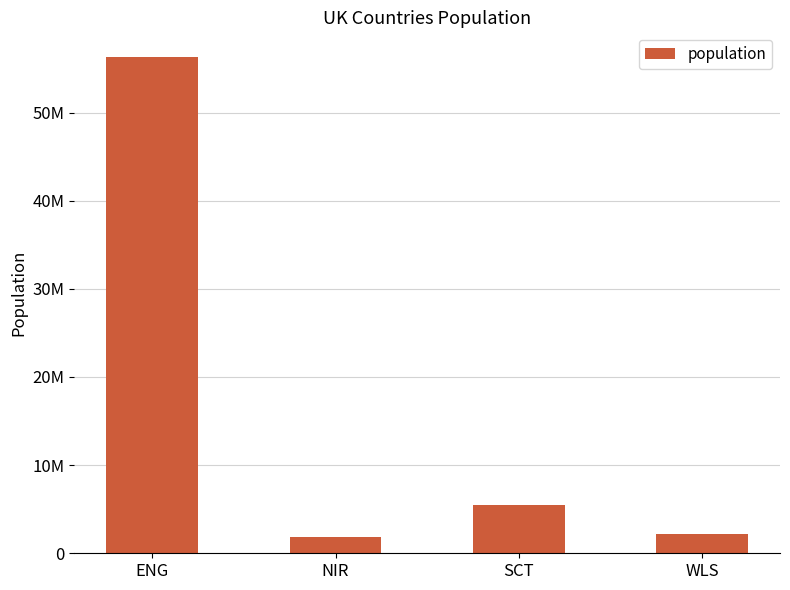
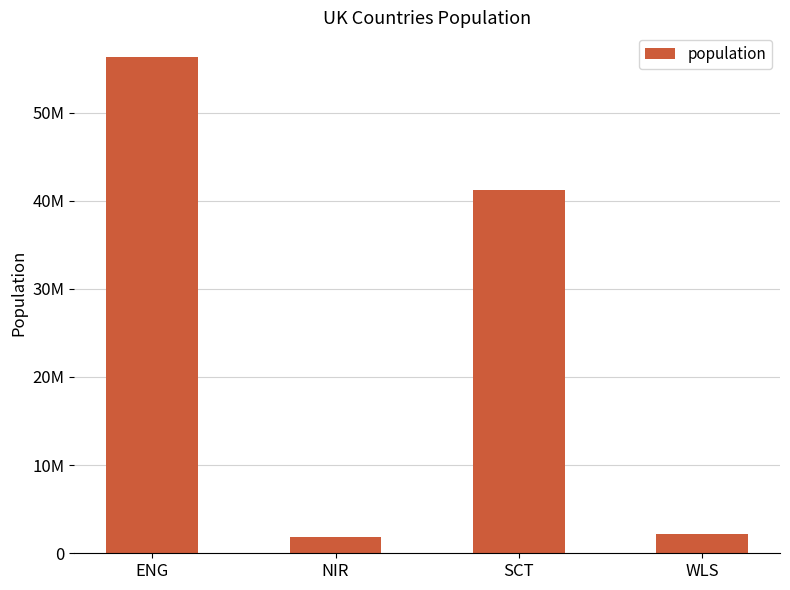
  {
    "ENG": 56000000,
    "NIR": 2000000,
-   "SCT": 5000000,
+   "SCT": 41000000,
    "WLS": 2000000
  }
